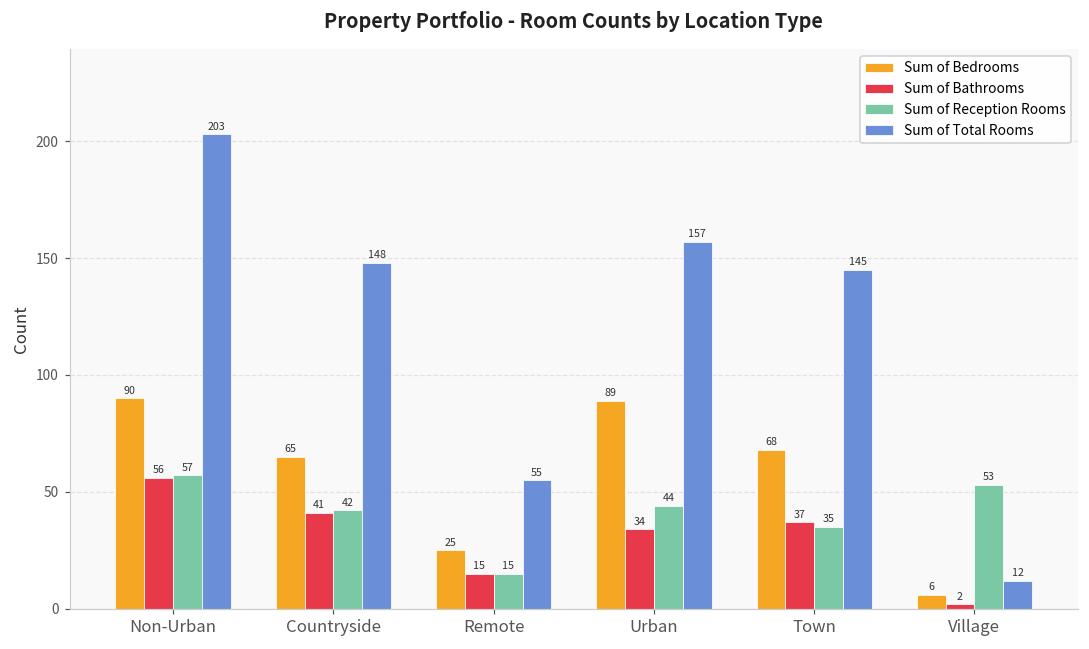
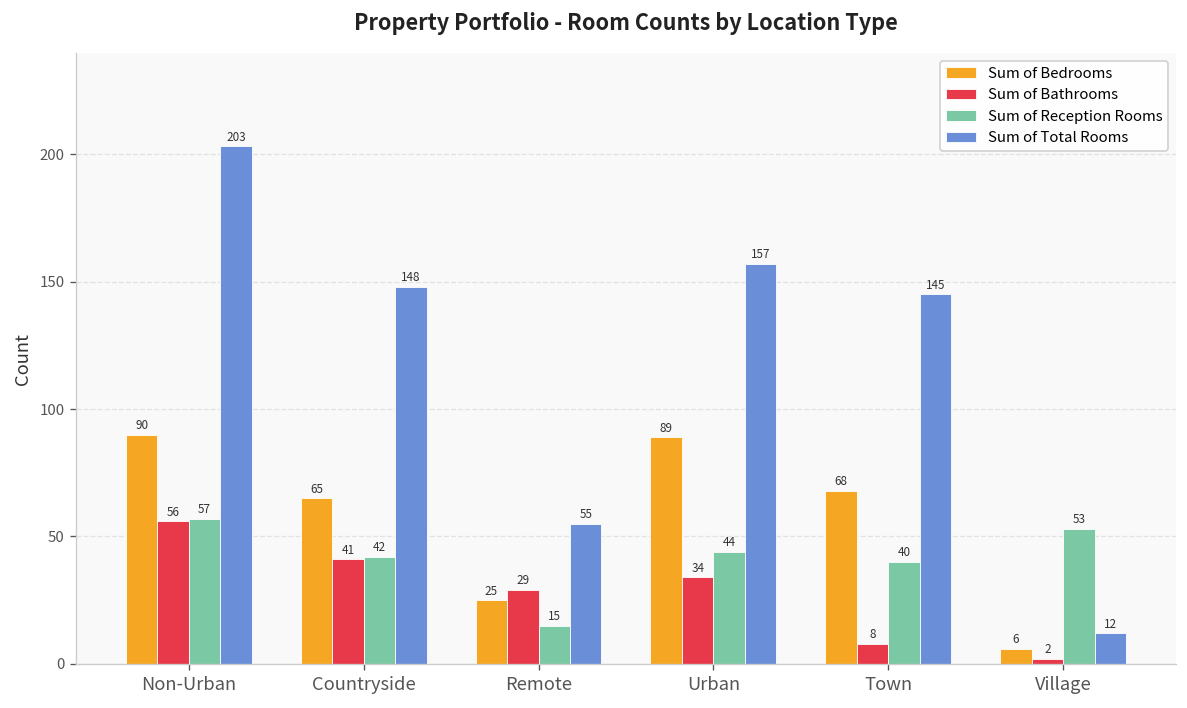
  {
    "Sum of Bedrooms": {
      "Non-Urban": 90,
      "Countryside": 65,
      "Remote": 25,
      "Urban": 89,
      "Town": 68,
      "Village": 6
    },
    "Sum of Bathrooms": {
      "Non-Urban": 56,
      "Countryside": 41,
-     "Remote": 15,
+     "Remote": 29,
      "Urban": 34,
-     "Town": 37,
+     "Town": 8,
      "Village": 2
    },
    "Sum of Reception Rooms": {
      "Non-Urban": 57,
      "Countryside": 42,
      "Remote": 15,
      "Urban": 44,
-     "Town": 35,
+     "Town": 40,
      "Village": 53
    },
    "Sum of Total Rooms": {
      "Non-Urban": 203,
      "Countryside": 148,
      "Remote": 55,
      "Urban": 157,
      "Town": 145,
      "Village": 12
    }
  }
